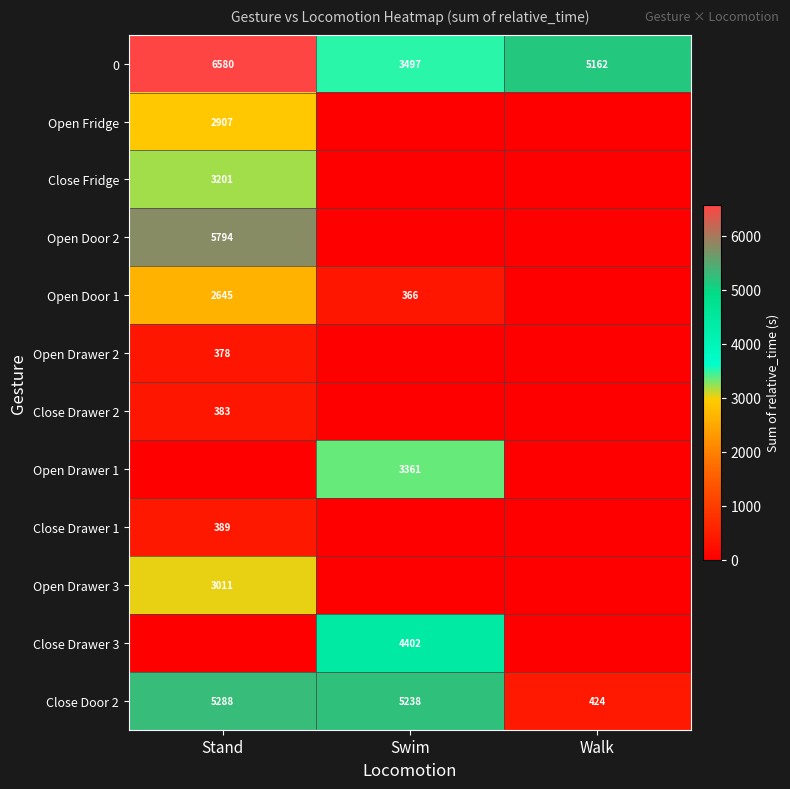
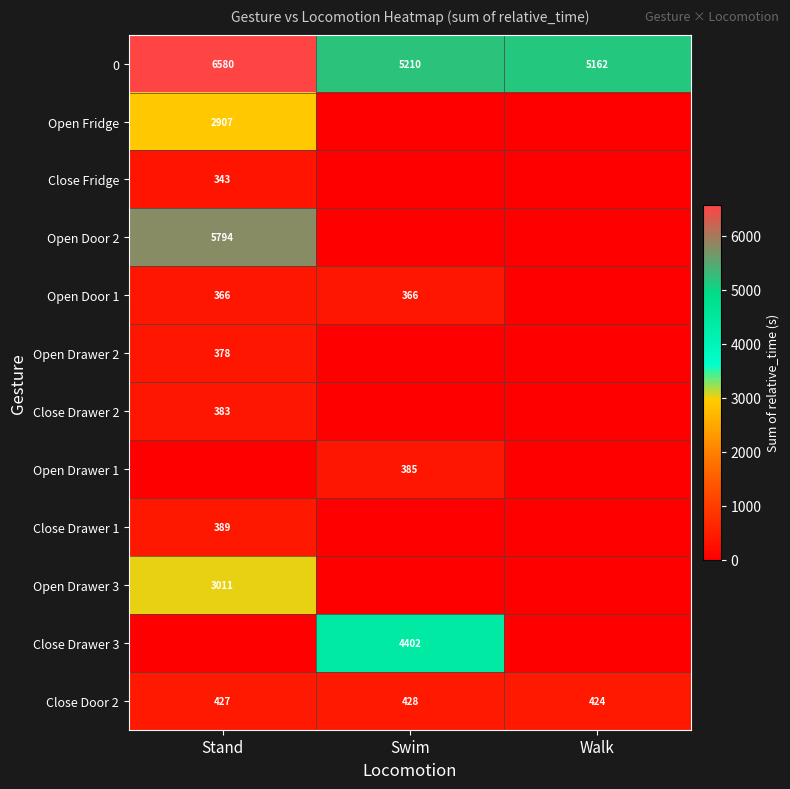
  {
    "0": {
      "Stand": 6580,
-     "Swim": 3497,
+     "Swim": 5210,
      "Walk": 5162
    },
    "Open Fridge": {
      "Stand": 2907
    },
    "Close Fridge": {
-     "Stand": 3201
+     "Stand": 343
    },
    "Open Door 2": {
      "Stand": 5794
    },
    "Open Door 1": {
-     "Stand": 2645,
+     "Stand": 366,
      "Swim": 366
    },
    "Open Drawer 2": {
      "Stand": 378
    },
    "Close Drawer 2": {
      "Stand": 383
    },
    "Open Drawer 1": {
-     "Swim": 3361
+     "Swim": 385
    },
    "Close Drawer 1": {
      "Stand": 389
    },
    "Open Drawer 3": {
      "Stand": 3011
    },
    "Close Drawer 3": {
      "Swim": 4402
    },
    "Close Door 2": {
-     "Stand": 5288,
-     "Swim": 5238,
+     "Stand": 427,
+     "Swim": 428,
      "Walk": 424
    }
  }
